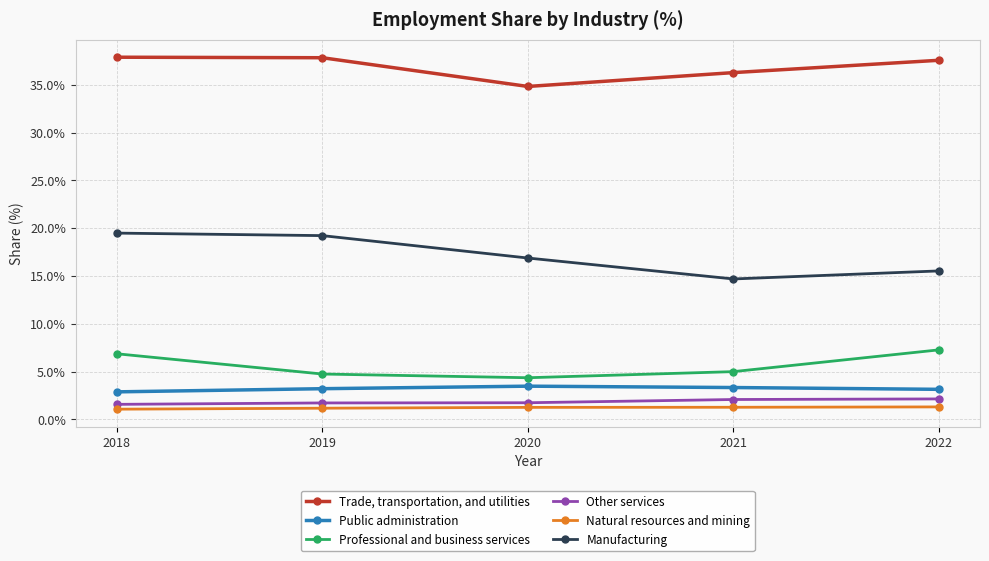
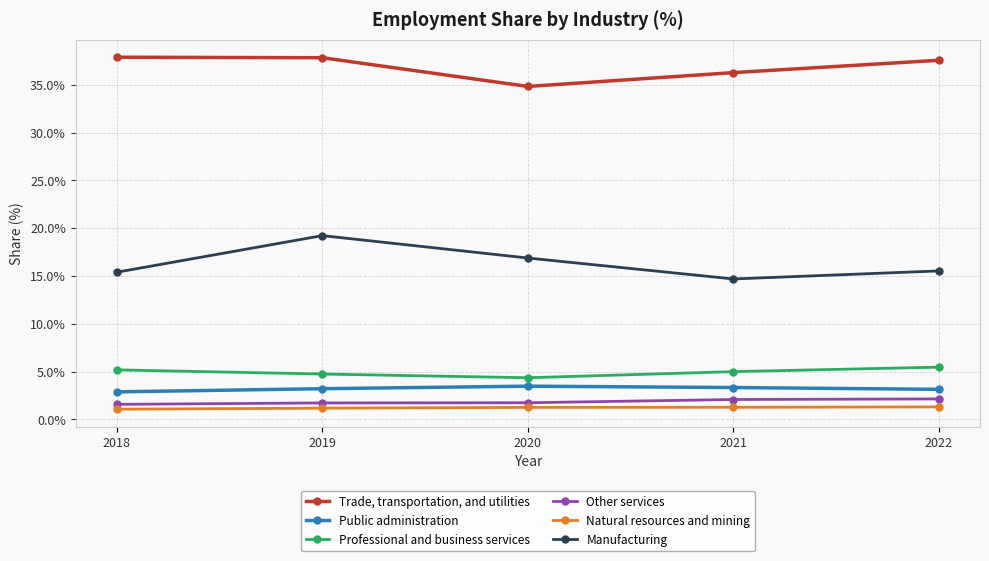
  {
    "Trade, transportation, and utilities": {
      "2018": "38%",
      "2019": "38%",
      "2020": "35%",
      "2021": "36%",
      "2022": "38%"
    },
    "Public administration": {
      "2018": "3%",
      "2019": "3%",
      "2020": "3%",
      "2021": "3%",
      "2022": "3%"
    },
    "Professional and business services": {
-     "2018": "7%",
+     "2018": "5%",
      "2019": "5%",
      "2020": "4%",
      "2021": "5%",
-     "2022": "7%"
+     "2022": "5%"
    },
    "Other services": {
      "2018": "2%",
      "2019": "2%",
      "2020": "2%",
      "2021": "2%",
      "2022": "2%"
    },
    "Natural resources and mining": {
      "2018": "1%",
      "2019": "1%",
      "2020": "1%",
      "2021": "1%",
      "2022": "1%"
    },
    "Manufacturing": {
-     "2018": "19%",
+     "2018": "15%",
      "2019": "19%",
      "2020": "17%",
      "2021": "15%",
      "2022": "16%"
    }
  }
